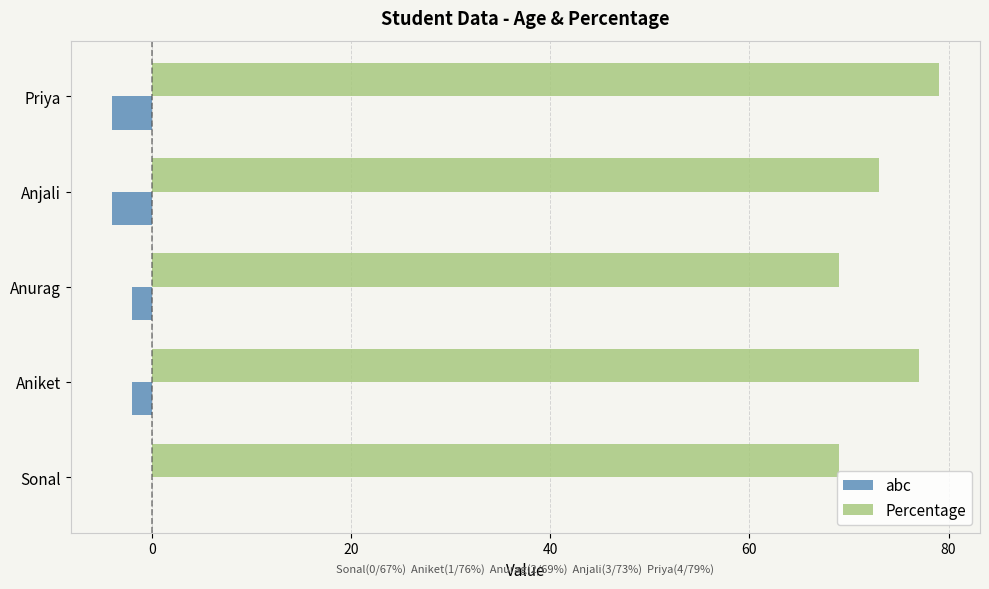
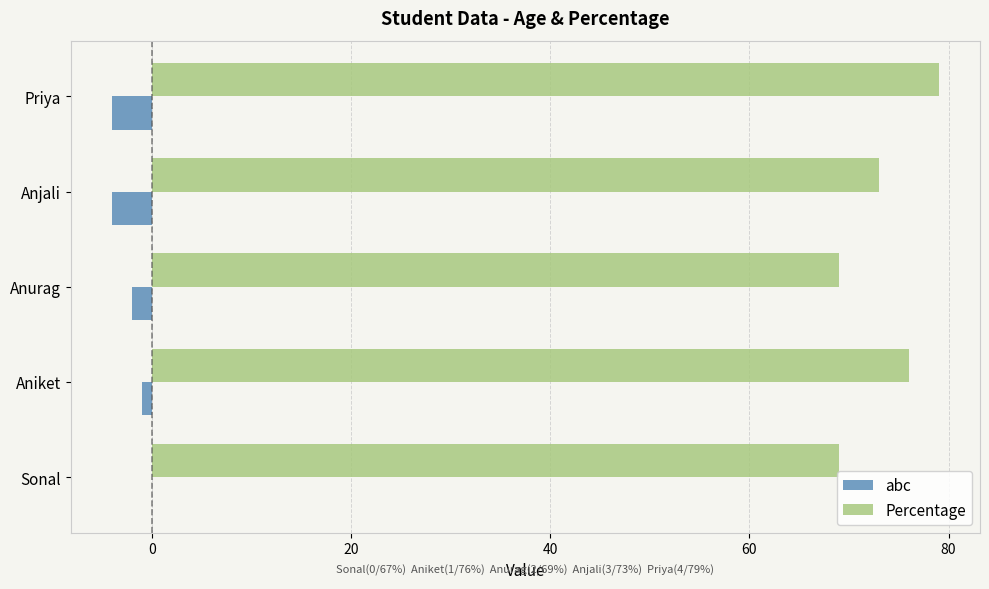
  {
    "abc": {
      "Priya": -4,
      "Anjali": -4,
      "Anurag": -2,
-     "Aniket": -2,
+     "Aniket": -1,
      "Sonal": 0
    },
    "Percentage": {
      "Priya": 79,
      "Anjali": 73,
      "Anurag": 69,
-     "Aniket": 77,
+     "Aniket": 76,
      "Sonal": 69
    }
  }
